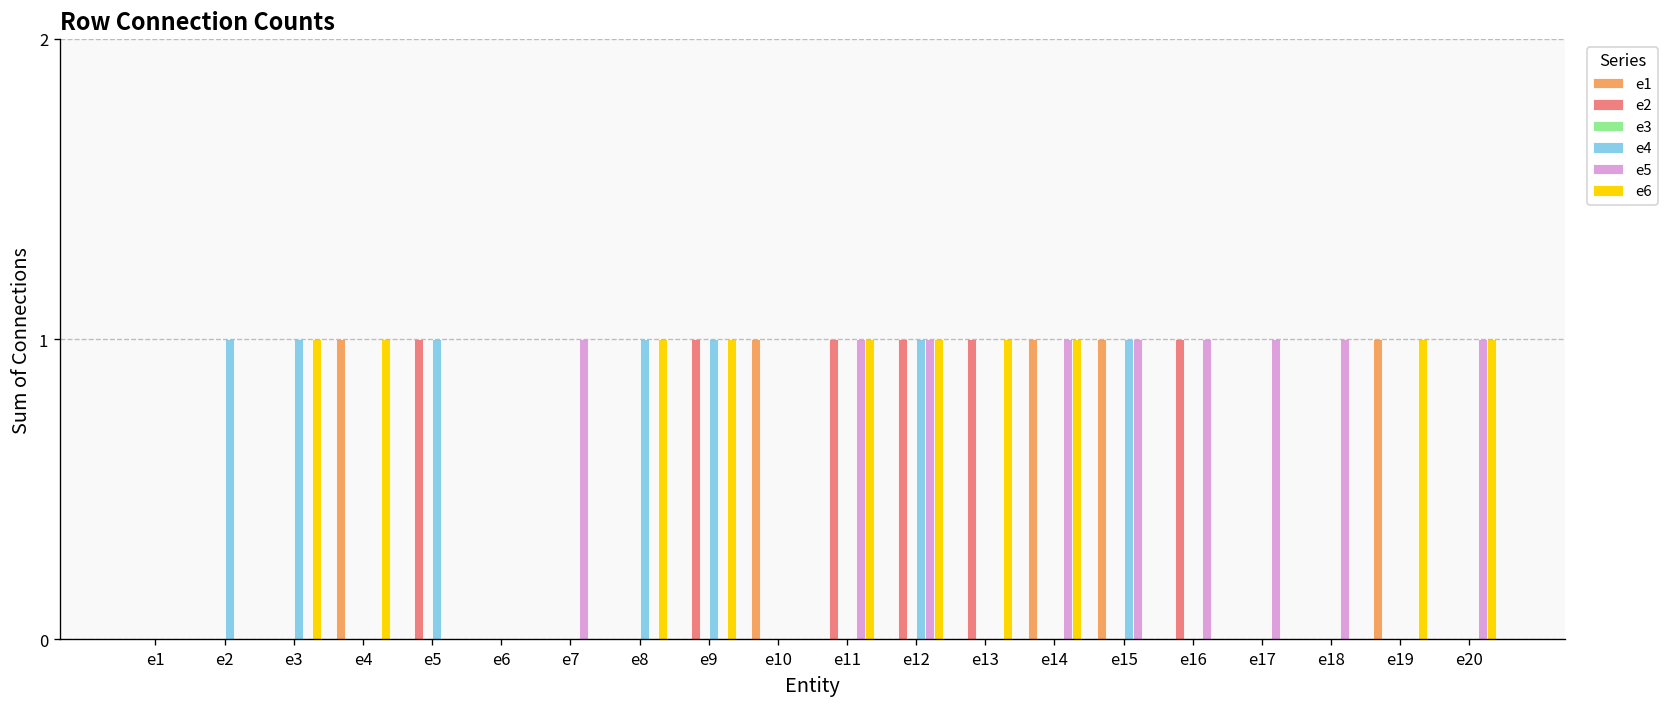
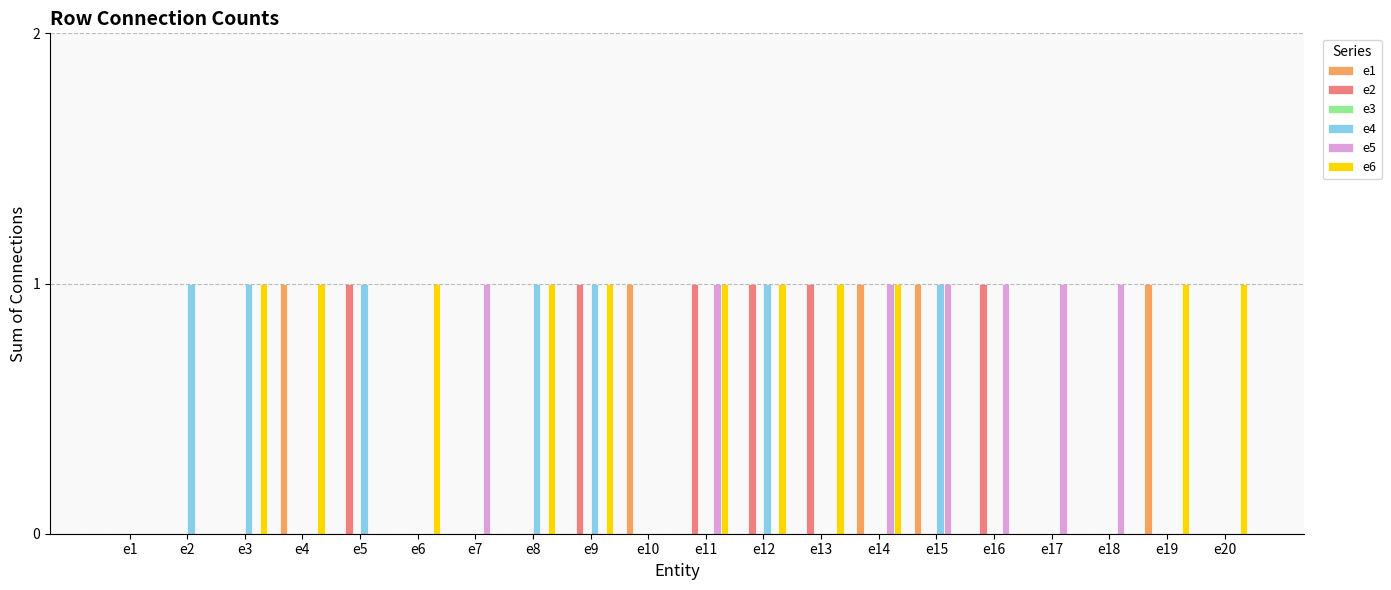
  {
    "e3": {
      "e1": 0,
      "e2": 0,
      "e3": 0,
      "e4": 0,
      "e5": 0,
      "e6": 0,
      "e7": 0,
      "e8": 0,
      "e9": 0,
      "e10": 0,
      "e11": 0,
      "e12": 0,
      "e13": 0,
      "e14": 0,
      "e15": 0,
      "e16": 0,
      "e17": 0,
      "e18": 0,
      "e19": 0,
      "e20": 0
    },
    "e4": {
      "e1": 0,
      "e2": 1,
      "e3": 1,
      "e4": 0,
      "e5": 1,
      "e6": 0,
      "e7": 0,
      "e8": 1,
      "e9": 1,
      "e10": 0,
      "e11": 0,
      "e12": 1,
      "e13": 0,
      "e14": 0,
      "e15": 1,
      "e16": 0,
      "e17": 0,
      "e18": 0,
      "e19": 0,
      "e20": 0
    },
    "e5": {
      "e1": 0,
      "e2": 0,
      "e3": 0,
      "e4": 0,
      "e5": 0,
      "e6": 0,
      "e7": 1,
      "e8": 0,
      "e9": 0,
      "e10": 0,
      "e11": 1,
-     "e12": 1,
+     "e12": 0,
      "e13": 0,
      "e14": 1,
      "e15": 1,
      "e16": 1,
      "e17": 1,
      "e18": 1,
      "e19": 0,
-     "e20": 1
+     "e20": 0
    },
    "e6": {
      "e1": 0,
      "e2": 0,
      "e3": 1,
      "e4": 1,
      "e5": 0,
-     "e6": 0,
+     "e6": 1,
      "e7": 0,
      "e8": 1,
      "e9": 1,
      "e10": 0,
      "e11": 1,
      "e12": 1,
      "e13": 1,
      "e14": 1,
      "e15": 0,
      "e16": 0,
      "e17": 0,
      "e18": 0,
      "e19": 1,
      "e20": 1
    }
  }
